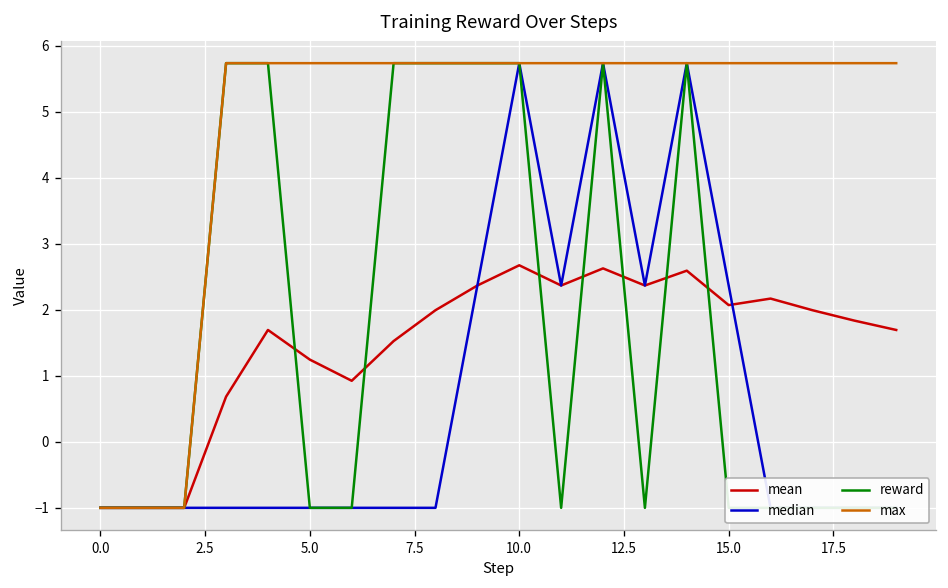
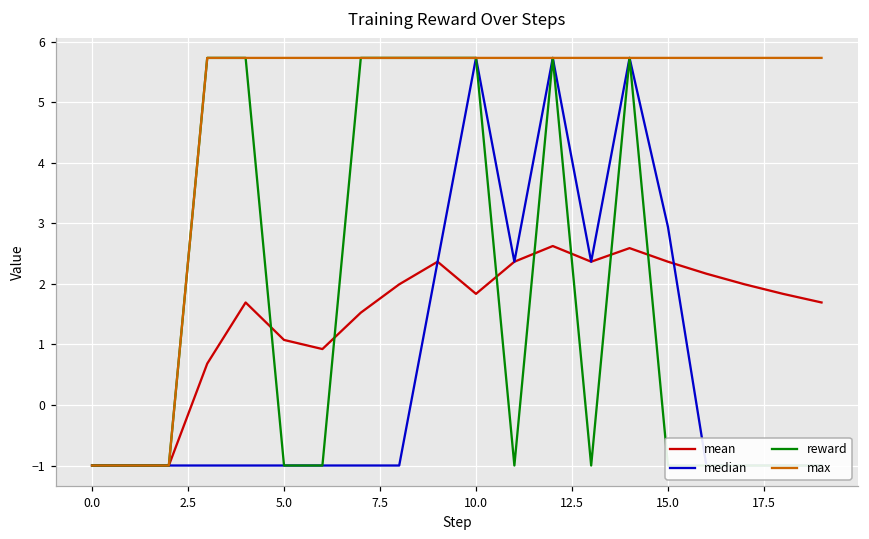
  {
    "mean": {
-     "5.0": 1.2,
-     "10.0": 2.7,
-     "15.0": 2.1
+     "5.0": 1.1,
+     "10.0": 1.8,
+     "15.0": 2.4
    },
    "median": {
-     "15.0": 2.4
+     "15.0": 2.9
    },
    "max": {
      "5.0": 5.7,
      "15.0": 5.7
    }
  }
